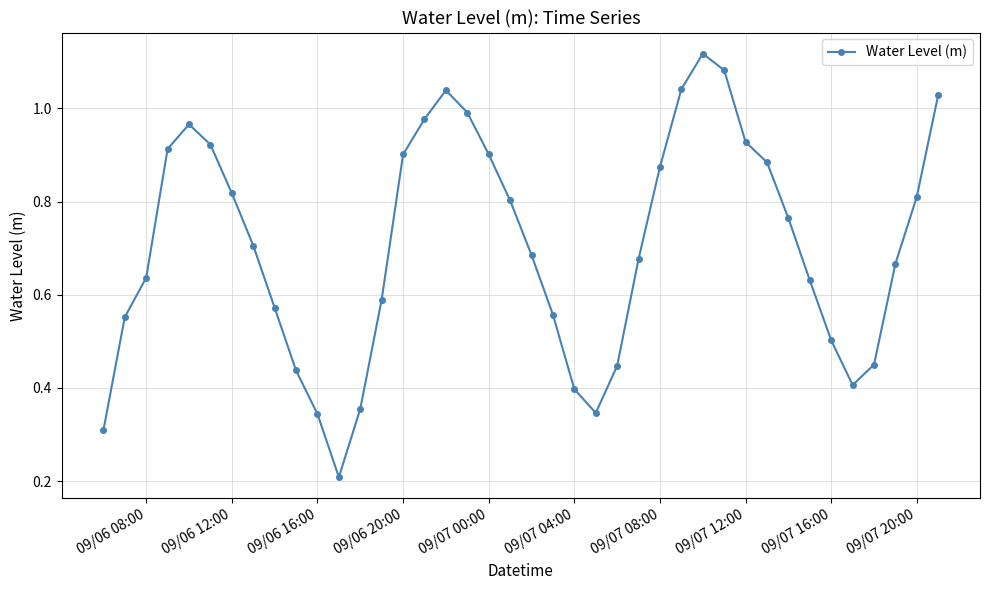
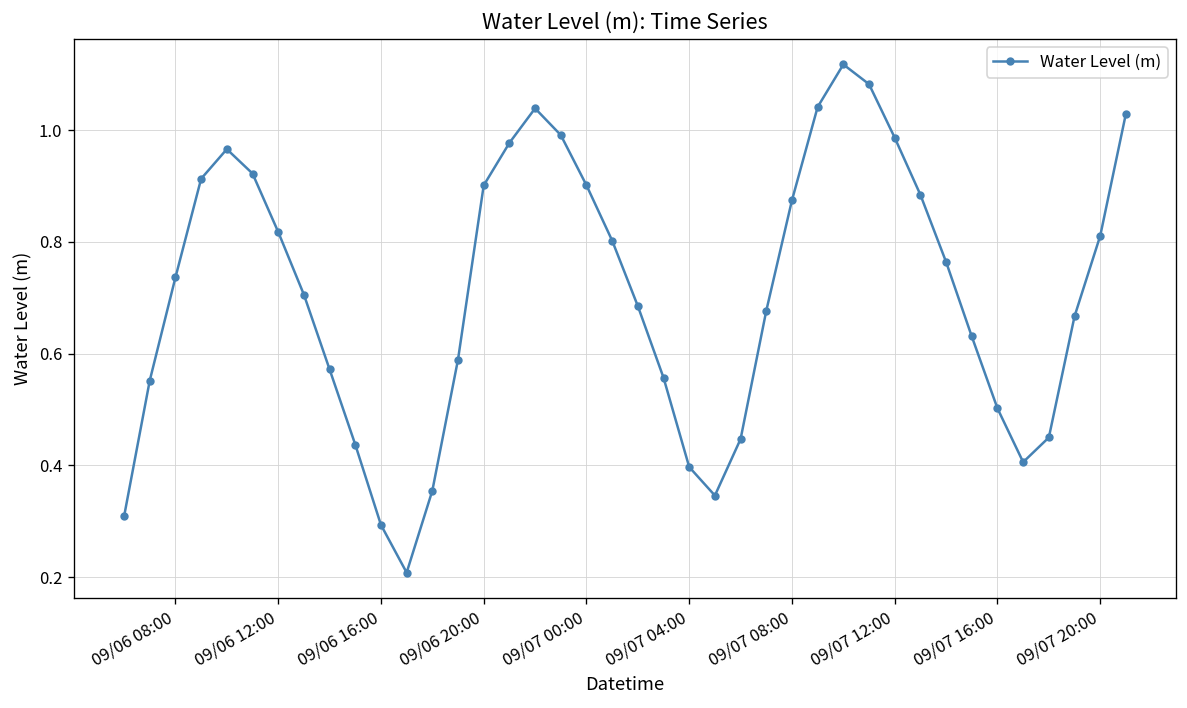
  {
-   "09/06 08:00": 0.64,
+   "09/06 08:00": 0.74,
    "09/06 12:00": 0.82,
-   "09/06 16:00": 0.34,
+   "09/06 16:00": 0.29,
    "09/06 20:00": 0.90,
    "09/07 00:00": 0.90,
    "09/07 04:00": 0.40,
    "09/07 08:00": 0.87,
-   "09/07 12:00": 0.93,
+   "09/07 12:00": 0.99,
    "09/07 16:00": 0.50,
    "09/07 20:00": 0.81
  }
